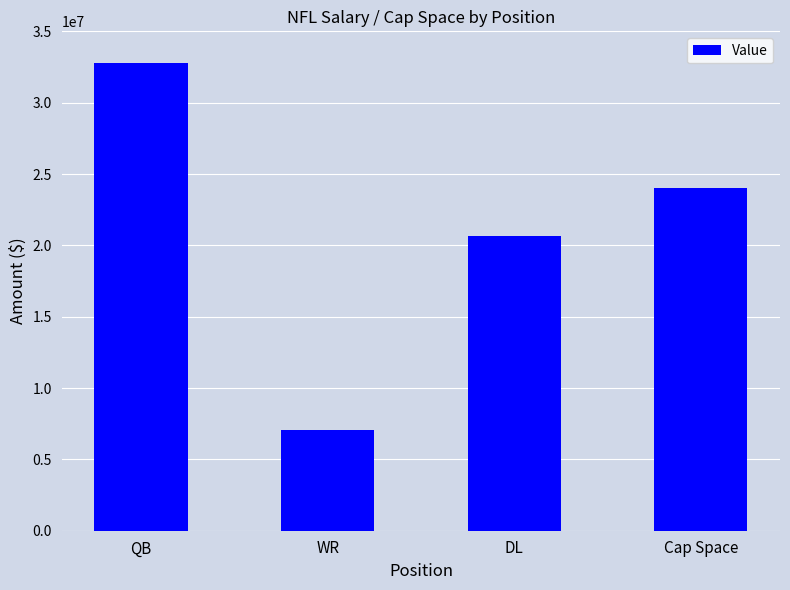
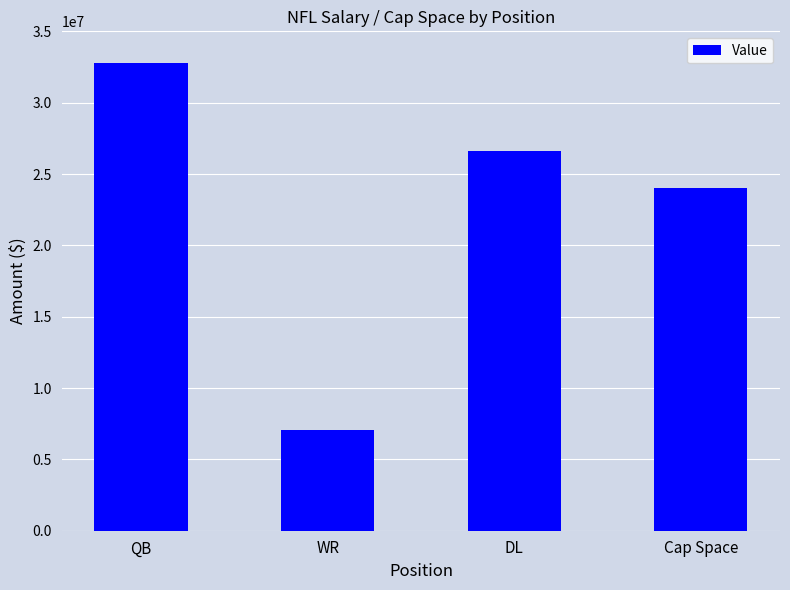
  {
    "QB": 32800000,
    "WR": 7100000,
-   "DL": 20600000,
+   "DL": 26600000,
    "Cap Space": 24100000
  }
